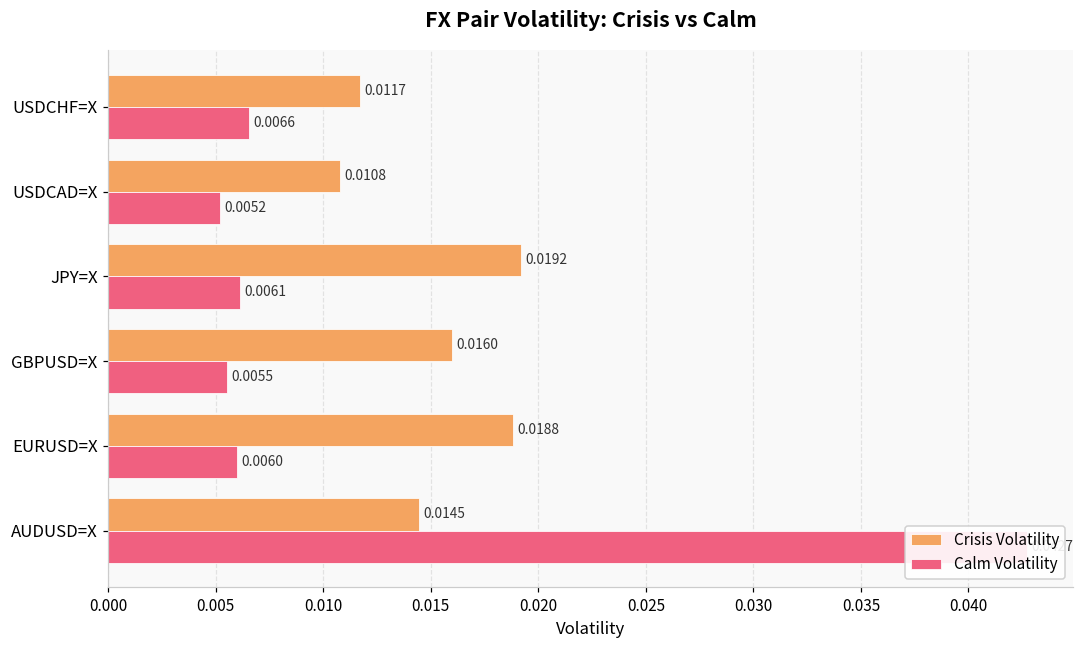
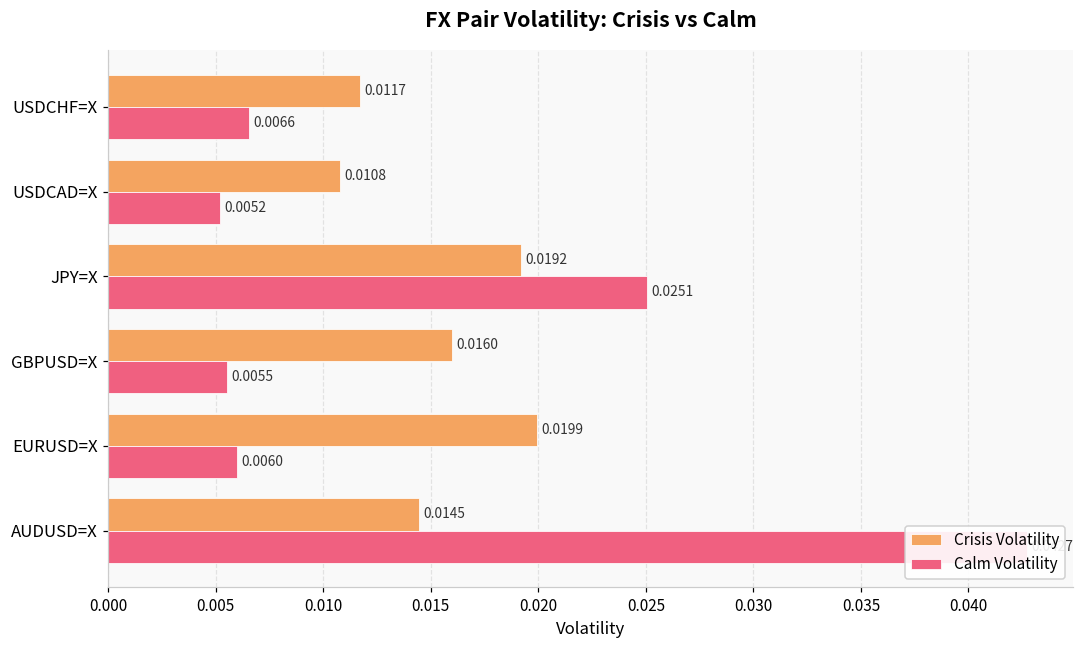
  {
    "Crisis Volatility": {
      "USDCHF=X": 0.0117,
      "USDCAD=X": 0.0108,
      "JPY=X": 0.0192,
      "GBPUSD=X": 0.0160,
-     "EURUSD=X": 0.0188,
+     "EURUSD=X": 0.0199,
      "AUDUSD=X": 0.0145
    },
    "Calm Volatility": {
      "USDCHF=X": 0.0066,
      "USDCAD=X": 0.0052,
-     "JPY=X": 0.0061,
+     "JPY=X": 0.0251,
      "GBPUSD=X": 0.0055,
      "EURUSD=X": 0.0060
    }
  }
